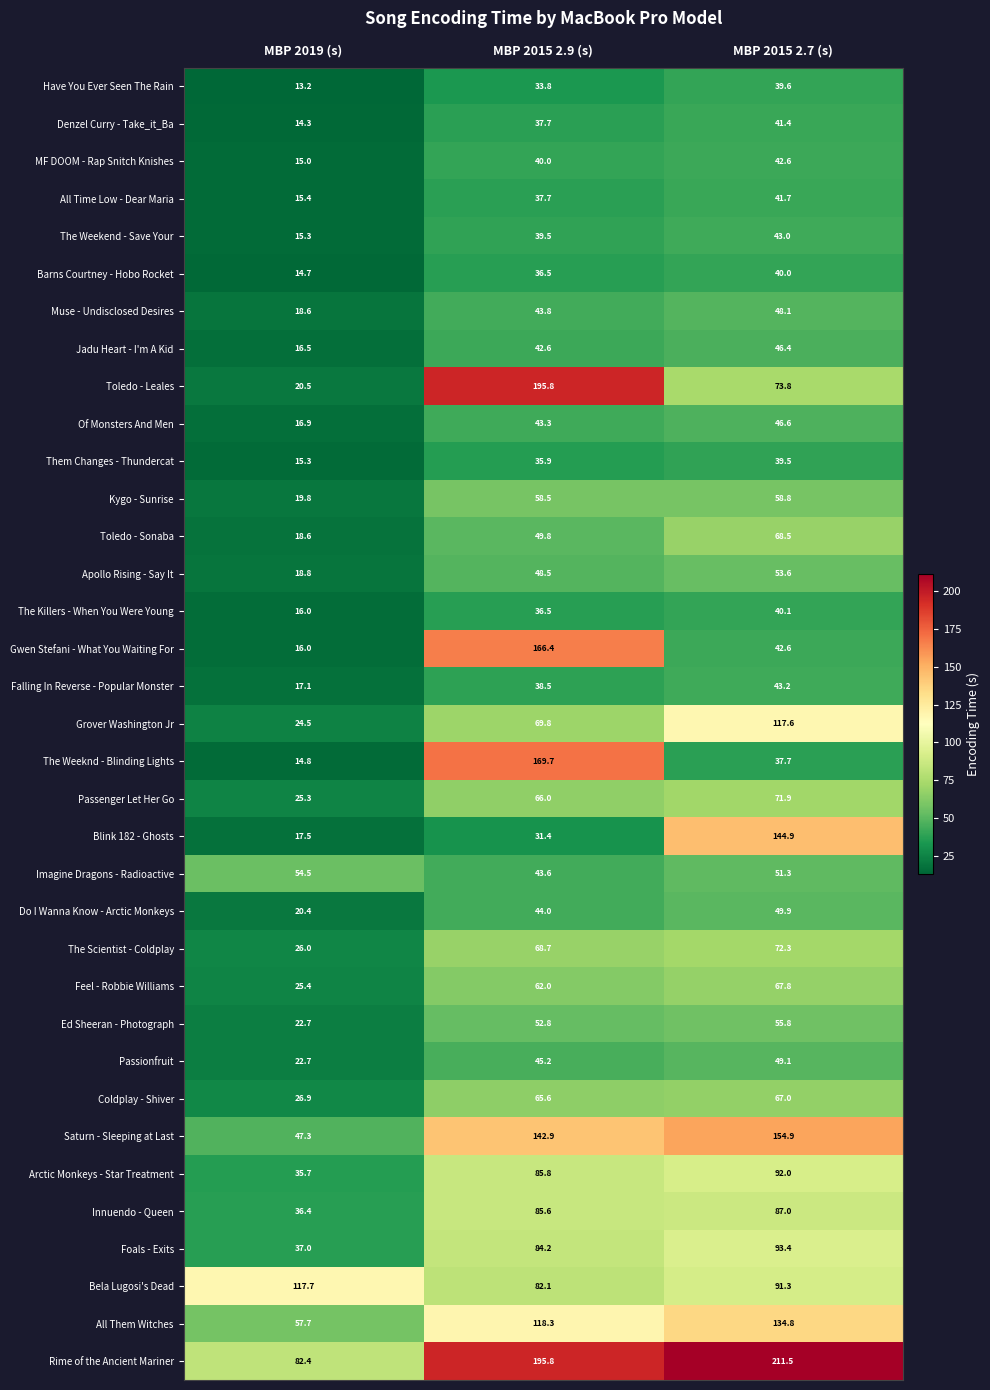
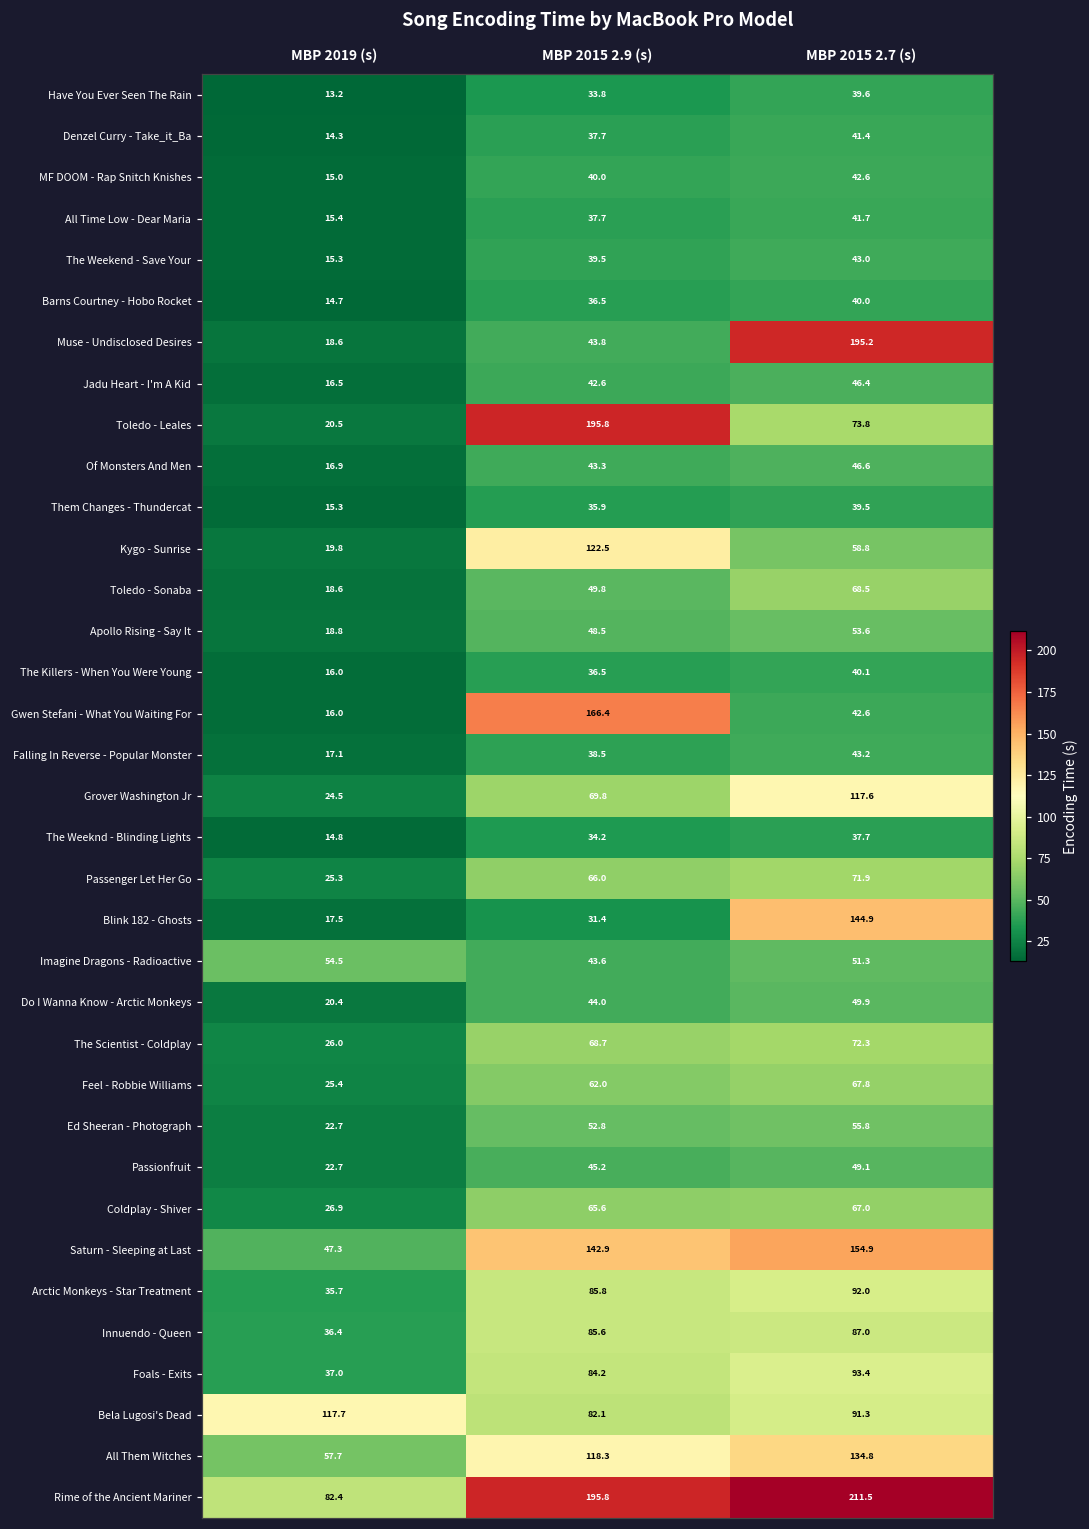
  {
    "Have You Ever Seen The Rain": {
      "MBP 2019 (s)": 13.2,
      "MBP 2015 2.9 (s)": 33.8,
      "MBP 2015 2.7 (s)": 39.6
    },
    "Denzel Curry - Take_it_Ba": {
      "MBP 2019 (s)": 14.3,
      "MBP 2015 2.9 (s)": 37.7,
      "MBP 2015 2.7 (s)": 41.4
    },
    "MF DOOM - Rap Snitch Knishes": {
      "MBP 2019 (s)": 15.0,
      "MBP 2015 2.9 (s)": 40.0,
      "MBP 2015 2.7 (s)": 42.6
    },
    "All Time Low - Dear Maria": {
      "MBP 2019 (s)": 15.4,
      "MBP 2015 2.9 (s)": 37.7,
      "MBP 2015 2.7 (s)": 41.7
    },
    "The Weekend - Save Your": {
      "MBP 2019 (s)": 15.3,
      "MBP 2015 2.9 (s)": 39.5,
      "MBP 2015 2.7 (s)": 43.0
    },
    "Barns Courtney - Hobo Rocket": {
      "MBP 2019 (s)": 14.7,
      "MBP 2015 2.9 (s)": 36.5,
      "MBP 2015 2.7 (s)": 40.0
    },
    "Muse - Undisclosed Desires": {
      "MBP 2019 (s)": 18.6,
      "MBP 2015 2.9 (s)": 43.8,
-     "MBP 2015 2.7 (s)": 48.1
+     "MBP 2015 2.7 (s)": 195.2
    },
    "Jadu Heart - I'm A Kid": {
      "MBP 2019 (s)": 16.5,
      "MBP 2015 2.9 (s)": 42.6,
      "MBP 2015 2.7 (s)": 46.4
    },
    "Toledo - Leales": {
      "MBP 2019 (s)": 20.5,
      "MBP 2015 2.9 (s)": 195.8,
      "MBP 2015 2.7 (s)": 73.8
    },
    "Of Monsters And Men": {
      "MBP 2019 (s)": 16.9,
      "MBP 2015 2.9 (s)": 43.3,
      "MBP 2015 2.7 (s)": 46.6
    },
    "Them Changes - Thundercat": {
      "MBP 2019 (s)": 15.3,
      "MBP 2015 2.9 (s)": 35.9,
      "MBP 2015 2.7 (s)": 39.5
    },
    "Kygo - Sunrise": {
      "MBP 2019 (s)": 19.8,
-     "MBP 2015 2.9 (s)": 58.5,
+     "MBP 2015 2.9 (s)": 122.5,
      "MBP 2015 2.7 (s)": 58.8
    },
    "Toledo - Sonaba": {
      "MBP 2019 (s)": 18.6,
      "MBP 2015 2.9 (s)": 49.8,
      "MBP 2015 2.7 (s)": 68.5
    },
    "Apollo Rising - Say It": {
      "MBP 2019 (s)": 18.8,
      "MBP 2015 2.9 (s)": 48.5,
      "MBP 2015 2.7 (s)": 53.6
    },
    "The Killers - When You Were Young": {
      "MBP 2019 (s)": 16.0,
      "MBP 2015 2.9 (s)": 36.5,
      "MBP 2015 2.7 (s)": 40.1
    },
    "Gwen Stefani - What You Waiting For": {
      "MBP 2019 (s)": 16.0,
      "MBP 2015 2.9 (s)": 166.4,
      "MBP 2015 2.7 (s)": 42.6
    },
    "Falling In Reverse - Popular Monster": {
      "MBP 2019 (s)": 17.1,
      "MBP 2015 2.9 (s)": 38.5,
      "MBP 2015 2.7 (s)": 43.2
    },
    "Grover Washington Jr": {
      "MBP 2019 (s)": 24.5,
      "MBP 2015 2.9 (s)": 69.8,
      "MBP 2015 2.7 (s)": 117.6
    },
    "The Weeknd - Blinding Lights": {
      "MBP 2019 (s)": 14.8,
-     "MBP 2015 2.9 (s)": 169.7,
+     "MBP 2015 2.9 (s)": 34.2,
      "MBP 2015 2.7 (s)": 37.7
    },
    "Passenger Let Her Go": {
      "MBP 2019 (s)": 25.3,
      "MBP 2015 2.9 (s)": 66.0,
      "MBP 2015 2.7 (s)": 71.9
    },
    "Blink 182 - Ghosts": {
      "MBP 2019 (s)": 17.5,
      "MBP 2015 2.9 (s)": 31.4,
      "MBP 2015 2.7 (s)": 144.9
    },
    "Imagine Dragons - Radioactive": {
      "MBP 2019 (s)": 54.5,
      "MBP 2015 2.9 (s)": 43.6,
      "MBP 2015 2.7 (s)": 51.3
    },
    "Do I Wanna Know - Arctic Monkeys": {
      "MBP 2019 (s)": 20.4,
      "MBP 2015 2.9 (s)": 44.0,
      "MBP 2015 2.7 (s)": 49.9
    },
    "The Scientist - Coldplay": {
      "MBP 2019 (s)": 26.0,
      "MBP 2015 2.9 (s)": 68.7,
      "MBP 2015 2.7 (s)": 72.3
    },
    "Feel - Robbie Williams": {
      "MBP 2019 (s)": 25.4,
      "MBP 2015 2.9 (s)": 62.0,
      "MBP 2015 2.7 (s)": 67.8
    },
    "Ed Sheeran - Photograph": {
      "MBP 2019 (s)": 22.7,
      "MBP 2015 2.9 (s)": 52.8,
      "MBP 2015 2.7 (s)": 55.8
    },
    "Passionfruit": {
      "MBP 2019 (s)": 22.7,
      "MBP 2015 2.9 (s)": 45.2,
      "MBP 2015 2.7 (s)": 49.1
    },
    "Coldplay - Shiver": {
      "MBP 2019 (s)": 26.9,
      "MBP 2015 2.9 (s)": 65.6,
      "MBP 2015 2.7 (s)": 67.0
    },
    "Saturn - Sleeping at Last": {
      "MBP 2019 (s)": 47.3,
      "MBP 2015 2.9 (s)": 142.9,
      "MBP 2015 2.7 (s)": 154.9
    },
    "Arctic Monkeys - Star Treatment": {
      "MBP 2019 (s)": 35.7,
      "MBP 2015 2.9 (s)": 85.8,
      "MBP 2015 2.7 (s)": 92.0
    },
    "Innuendo - Queen": {
      "MBP 2019 (s)": 36.4,
      "MBP 2015 2.9 (s)": 85.6,
      "MBP 2015 2.7 (s)": 87.0
    },
    "Foals - Exits": {
      "MBP 2019 (s)": 37.0,
      "MBP 2015 2.9 (s)": 84.2,
      "MBP 2015 2.7 (s)": 93.4
    },
    "Bela Lugosi's Dead": {
      "MBP 2019 (s)": 117.7,
      "MBP 2015 2.9 (s)": 82.1,
      "MBP 2015 2.7 (s)": 91.3
    },
    "All Them Witches": {
      "MBP 2019 (s)": 57.7,
      "MBP 2015 2.9 (s)": 118.3,
      "MBP 2015 2.7 (s)": 134.8
    },
    "Rime of the Ancient Mariner": {
      "MBP 2019 (s)": 82.4,
      "MBP 2015 2.9 (s)": 195.8,
      "MBP 2015 2.7 (s)": 211.5
    }
  }
